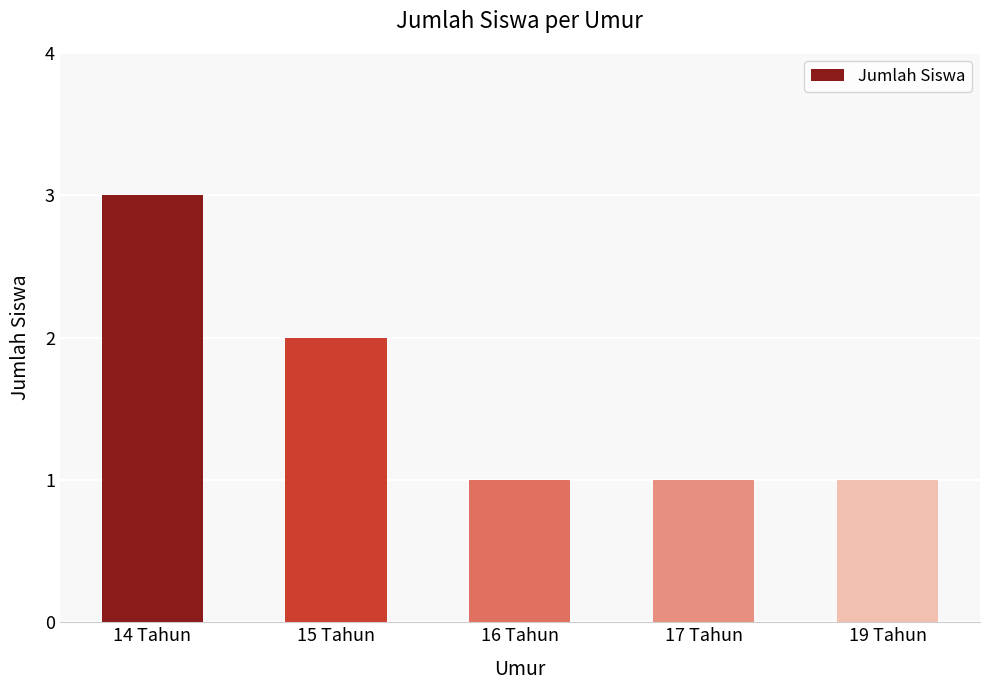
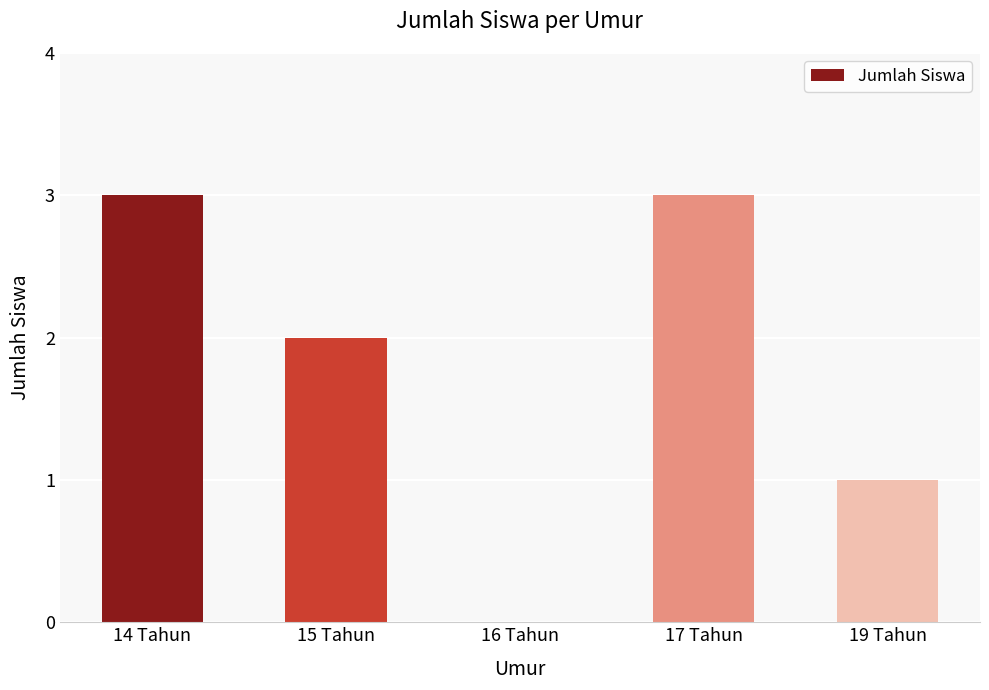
  {
    "14 Tahun": 3,
    "15 Tahun": 2,
-   "16 Tahun": 1,
-   "17 Tahun": 1,
+   "16 Tahun": 0,
+   "17 Tahun": 3,
    "19 Tahun": 1
  }
